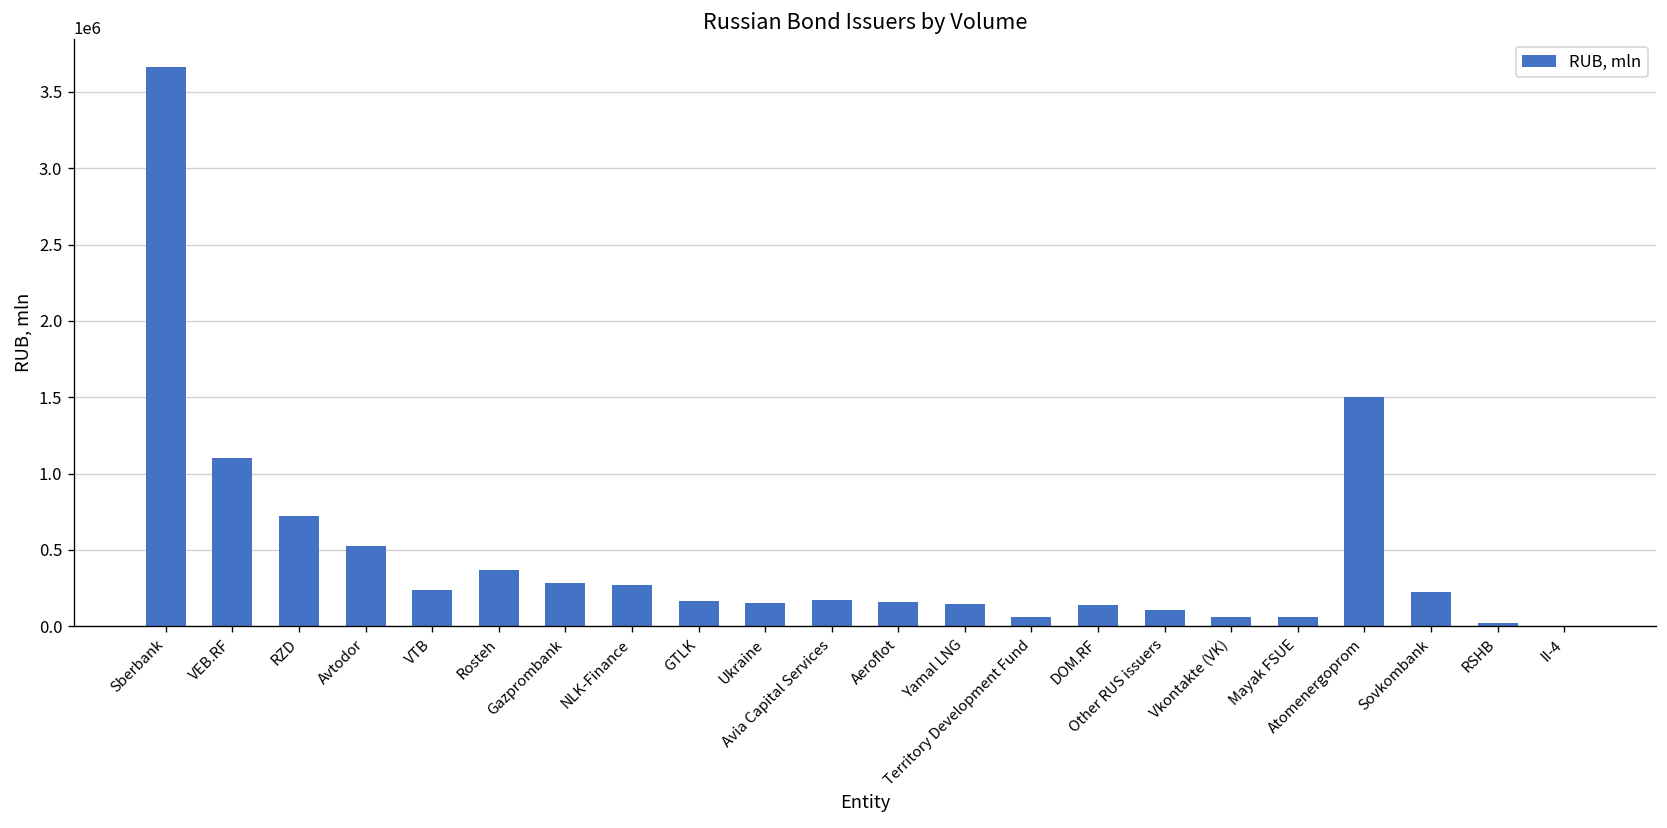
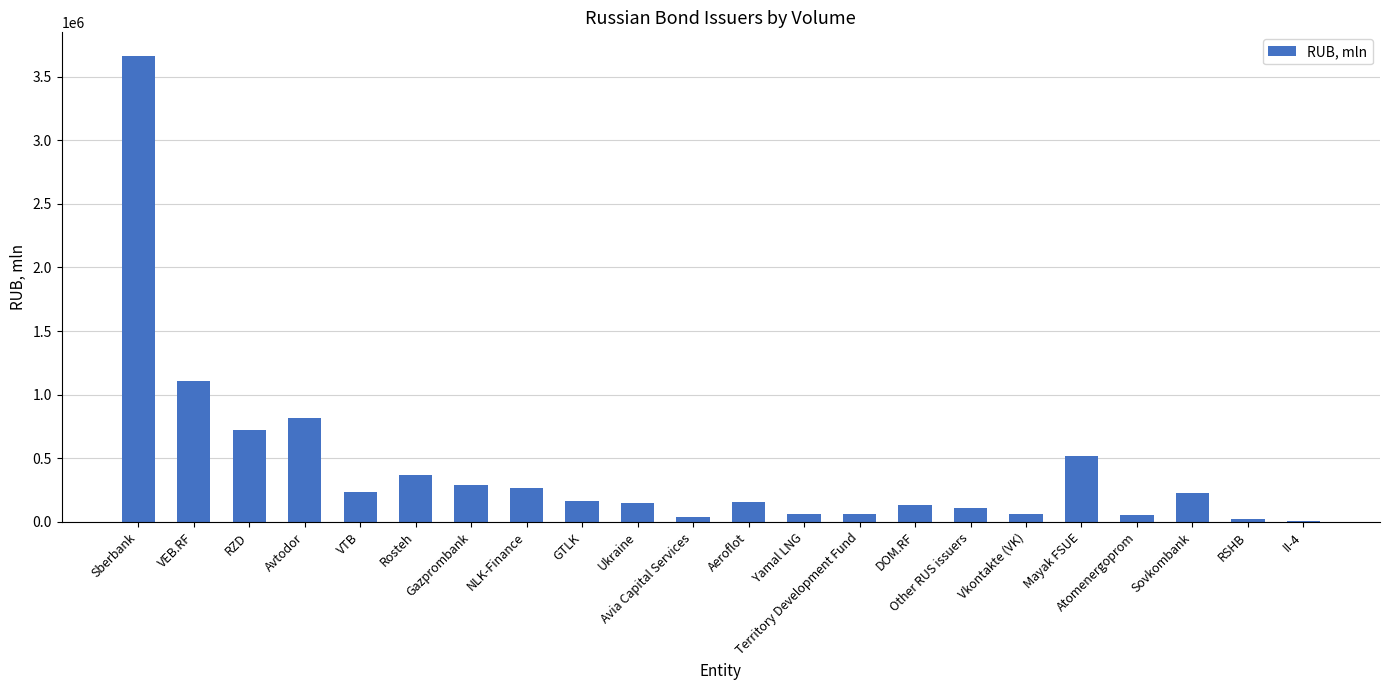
  {
    "Sberbank": 3660000,
    "VEB.RF": 1100000,
    "RZD": 720000,
-   "Avtodor": 530000,
+   "Avtodor": 820000,
    "VTB": 240000,
    "Rosteh": 370000,
    "Gazprombank": 290000,
    "NLK-Finance": 270000,
    "GTLK": 170000,
    "Ukraine": 150000,
-   "Avia Capital Services": 180000,
+   "Avia Capital Services": 40000,
    "Aeroflot": 160000,
-   "Yamal LNG": 150000,
+   "Yamal LNG": 60000,
    "Territory Development Fund": 60000,
    "DOM.RF": 140000,
    "Other RUS issuers": 110000,
    "Vkontakte (VK)": 60000,
-   "Mayak FSUE": 60000,
-   "Atomenergoprom": 1500000,
+   "Mayak FSUE": 520000,
+   "Atomenergoprom": 60000,
    "Sovkombank": 220000,
    "RSHB": 30000
  }
